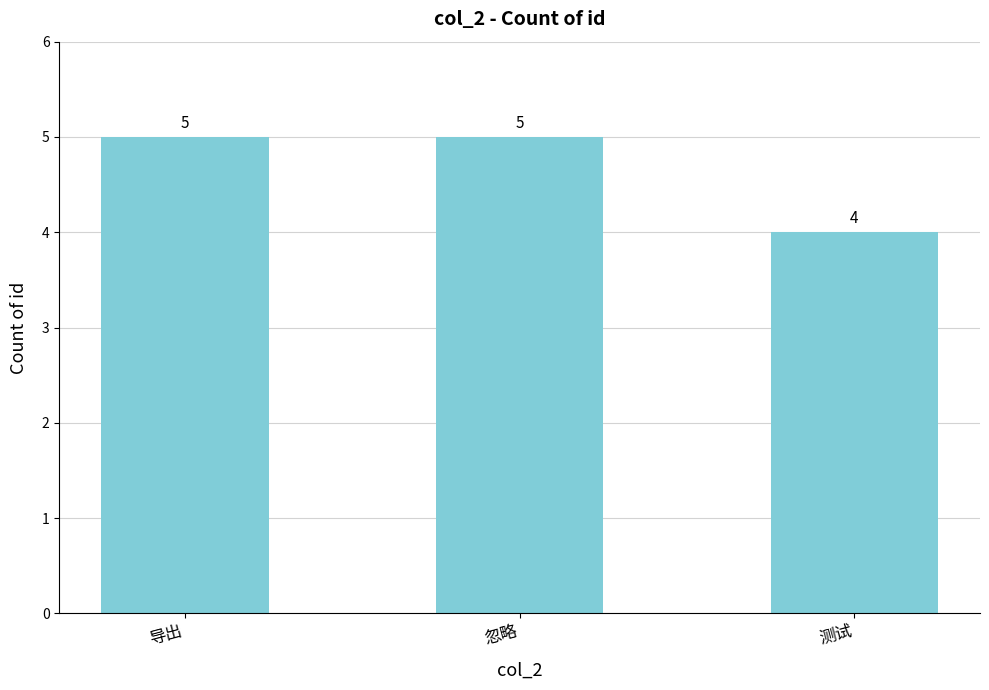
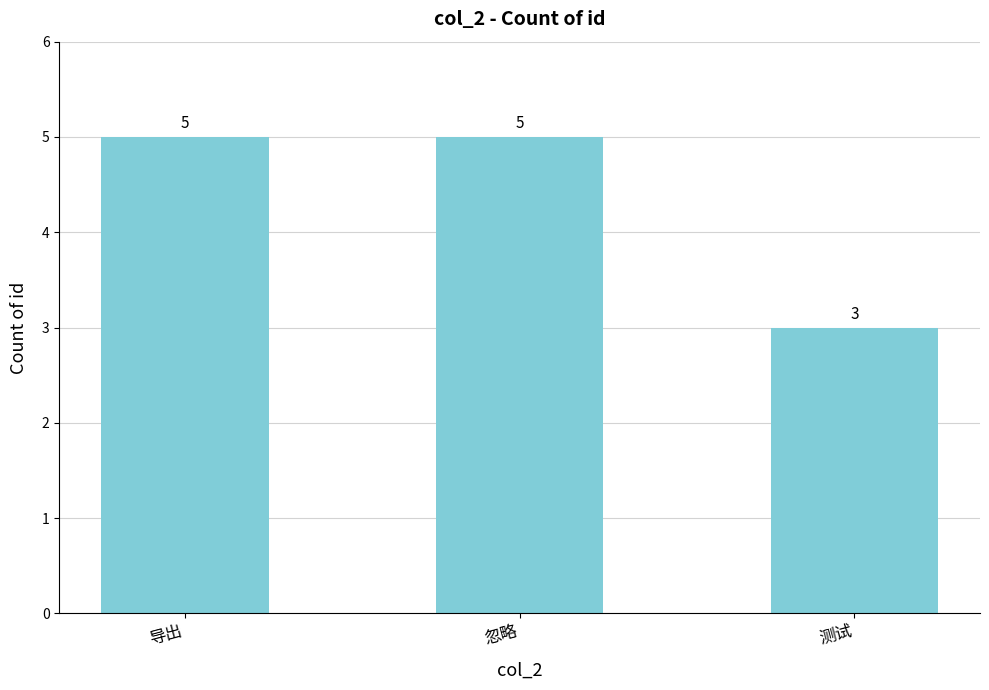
  {
    "导出": 5,
    "忽略": 5,
-   "测试": 4
+   "测试": 3
  }
